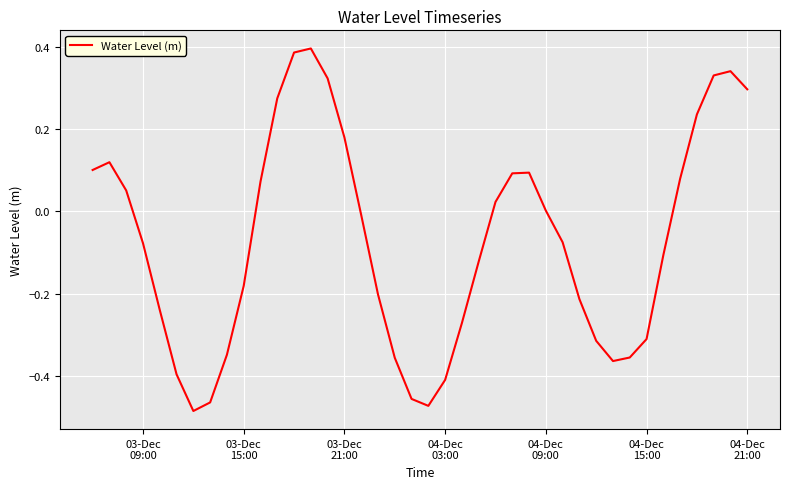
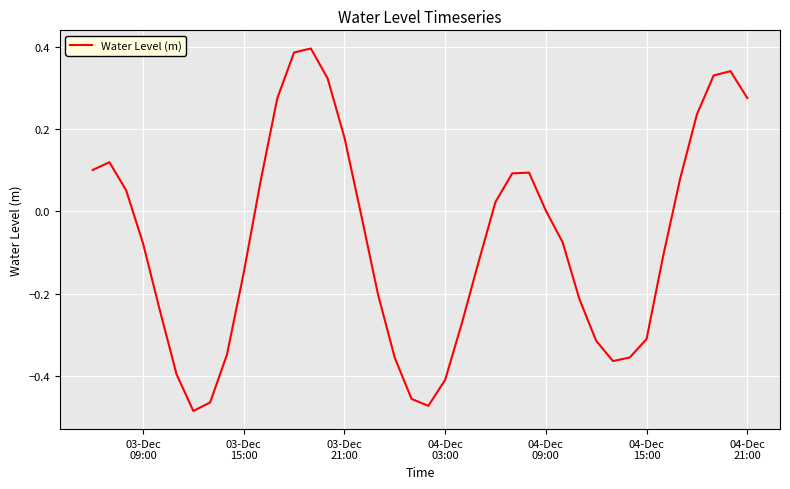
  {
    "03-Dec 09:00": -0.08,
-   "03-Dec 15:00": -0.18,
+   "03-Dec 15:00": -0.15,
    "03-Dec 21:00": 0.18,
    "04-Dec 03:00": -0.41,
    "04-Dec 09:00": 0.00,
    "04-Dec 15:00": -0.31,
-   "04-Dec 21:00": 0.30
+   "04-Dec 21:00": 0.28
  }
